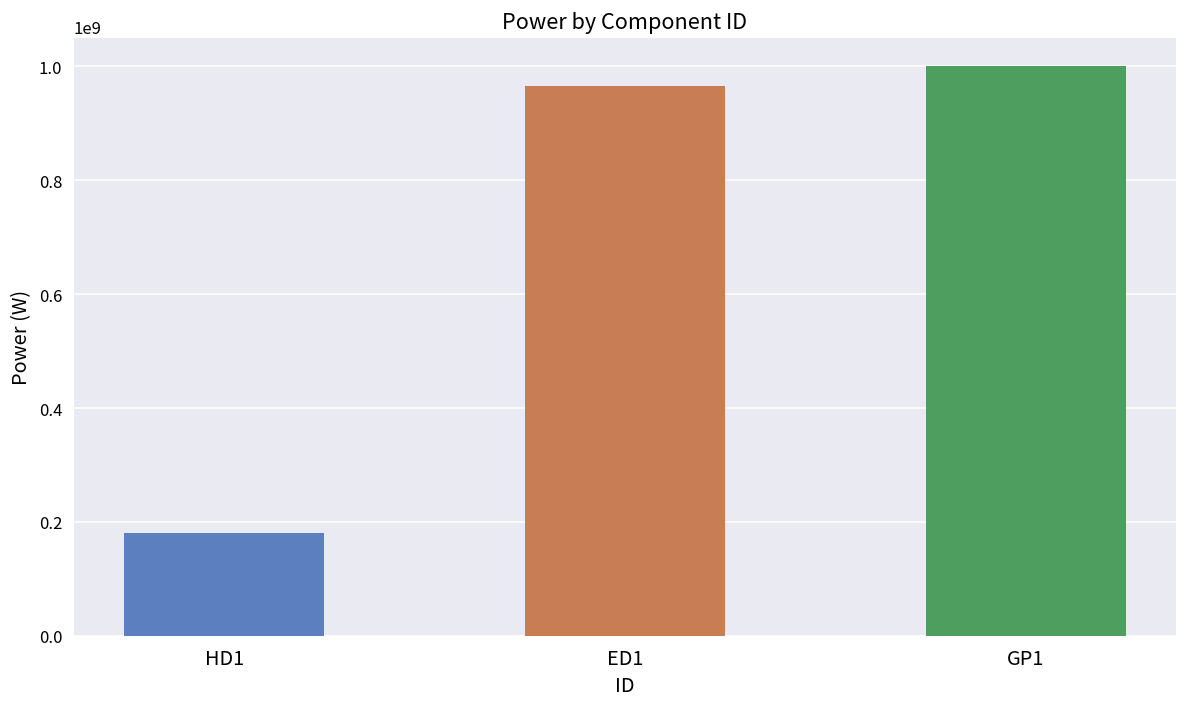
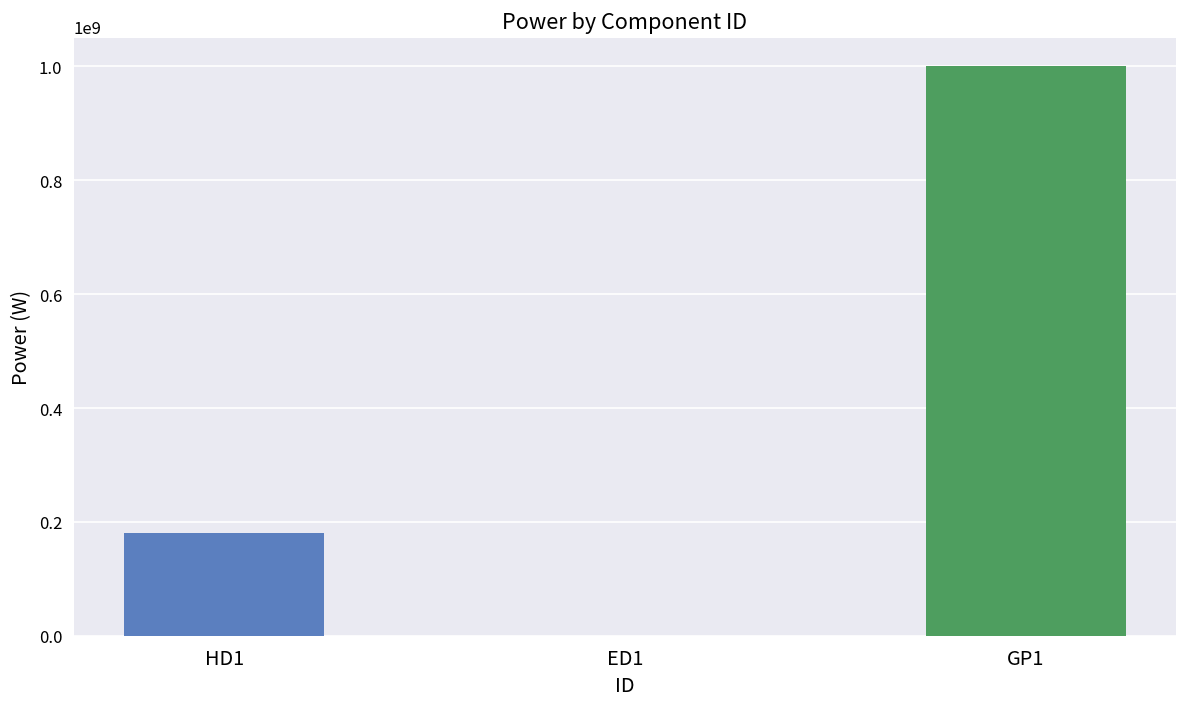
  {
    "HD1": 180000000,
-   "ED1": 970000000,
+   "ED1": 0,
    "GP1": 1000000000
  }
